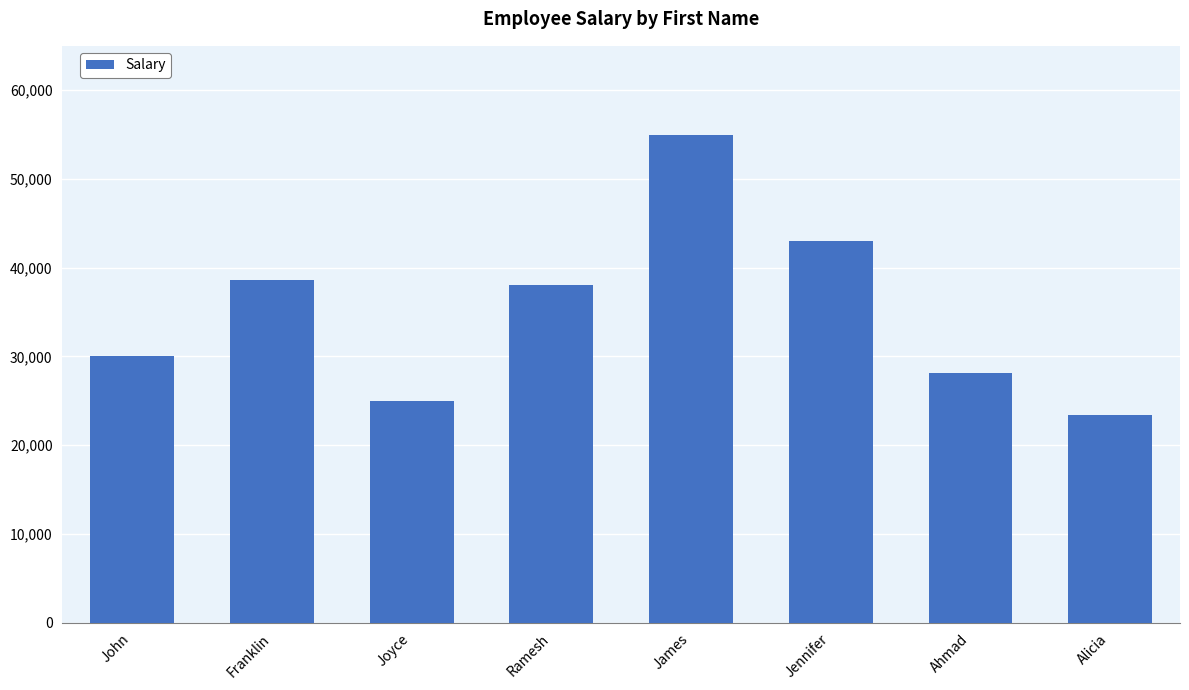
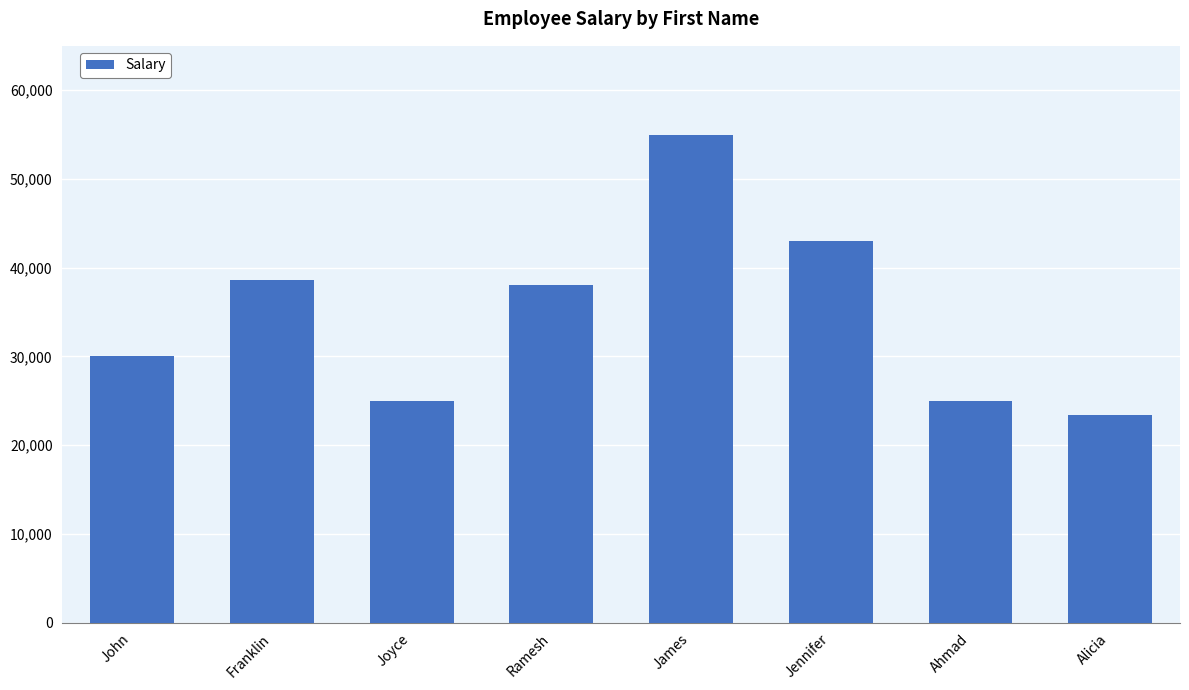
  {
    "John": "30,000",
    "Franklin": "39,000",
    "Joyce": "25,000",
    "Ramesh": "38,000",
    "James": "55,000",
    "Jennifer": "43,000",
-   "Ahmad": "28,000",
+   "Ahmad": "25,000",
    "Alicia": "23,000"
  }
